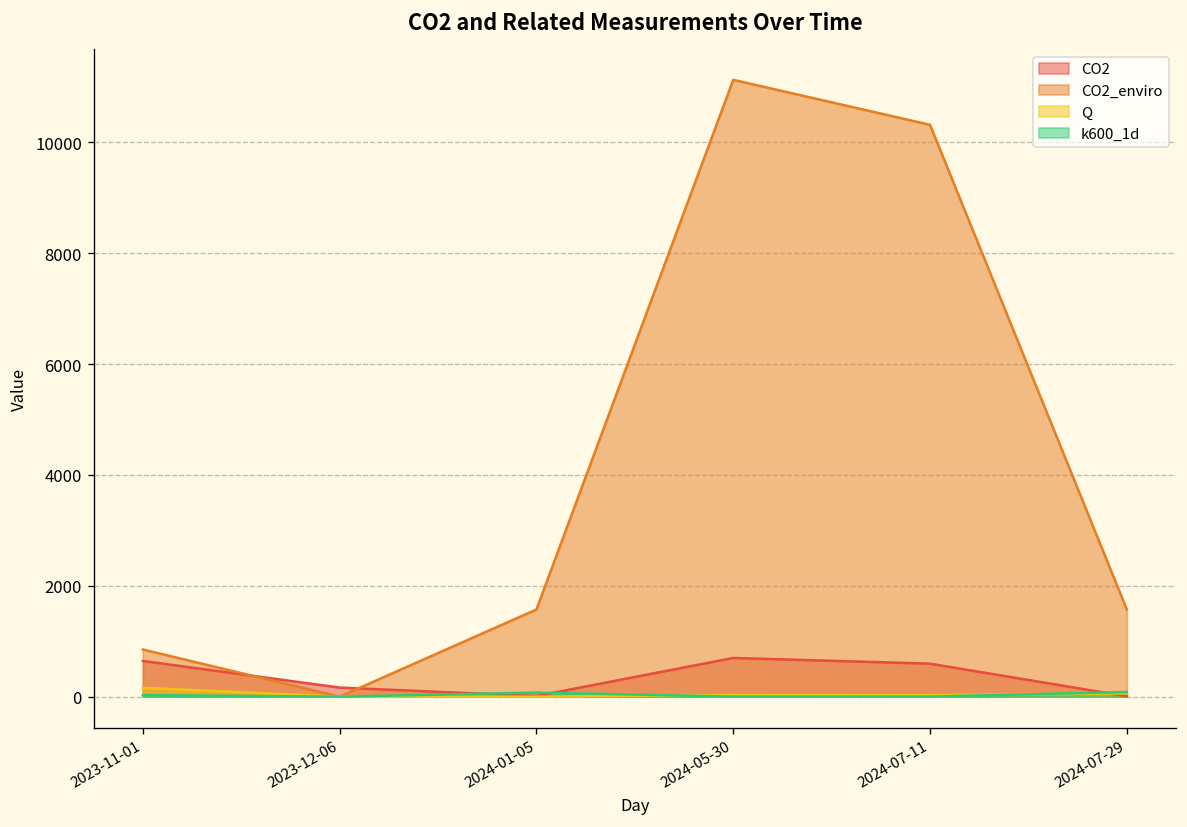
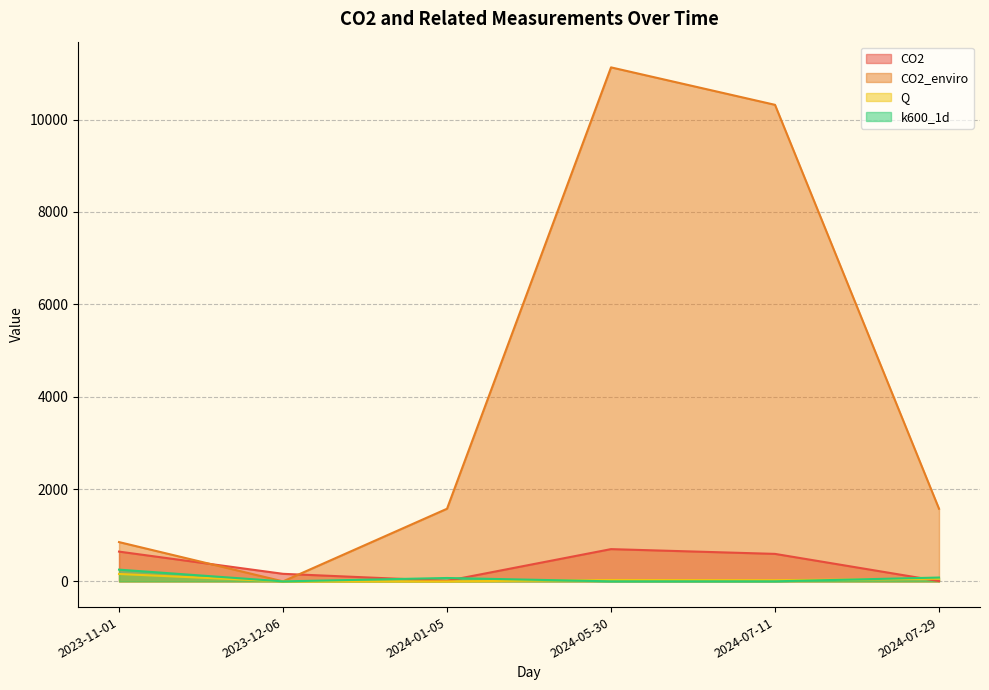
  {
    "k600_1d": {
-     "2023-11-01": 0,
+     "2023-11-01": 300,
      "2024-01-05": 100
    }
  }
